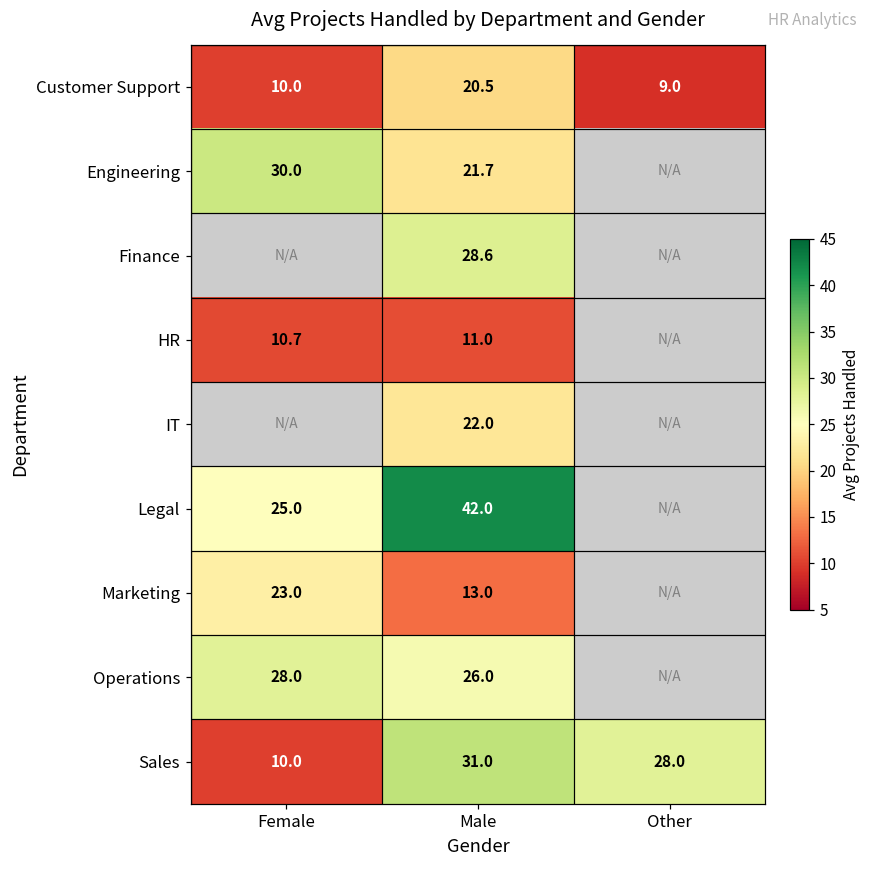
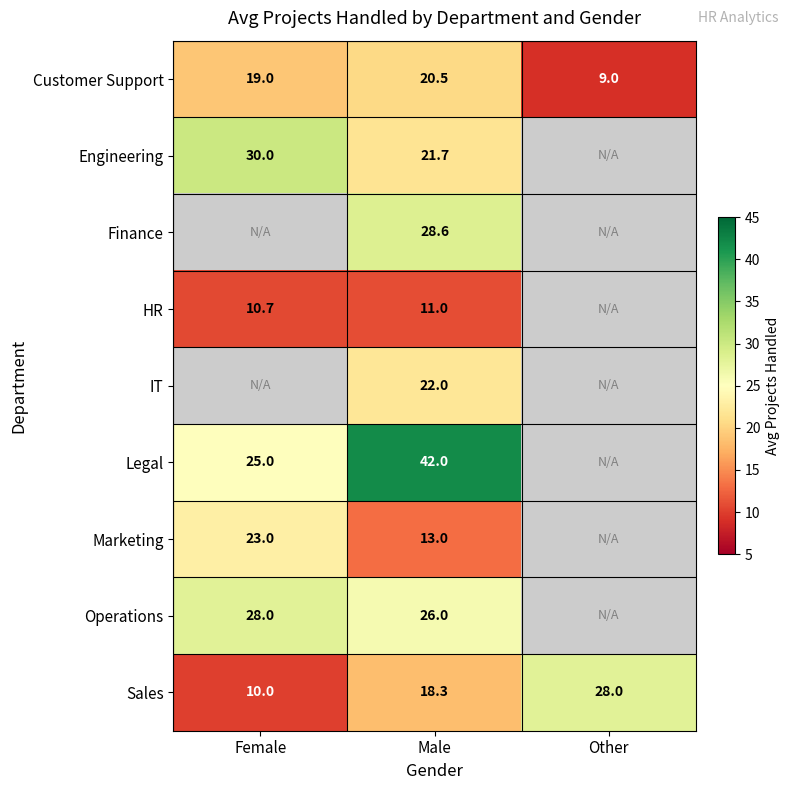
  {
    "Customer Support": {
-     "Female": 10.0,
+     "Female": 19.0,
      "Male": 20.5,
      "Other": 9.0
    },
    "Engineering": {
      "Female": 30.0,
      "Male": 21.7
    },
    "Finance": {
      "Male": 28.6
    },
    "HR": {
      "Female": 10.7,
      "Male": 11.0
    },
    "IT": {
      "Male": 22.0
    },
    "Legal": {
      "Female": 25.0,
      "Male": 42.0
    },
    "Marketing": {
      "Female": 23.0,
      "Male": 13.0
    },
    "Operations": {
      "Female": 28.0,
      "Male": 26.0
    },
    "Sales": {
      "Female": 10.0,
-     "Male": 31.0,
+     "Male": 18.3,
      "Other": 28.0
    }
  }
